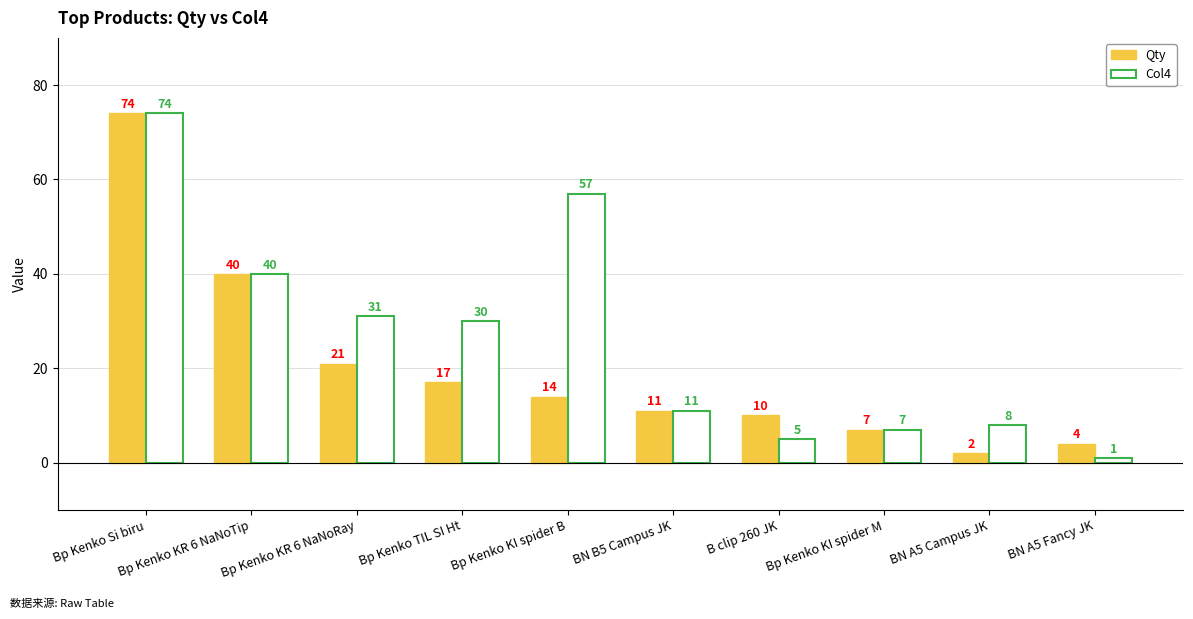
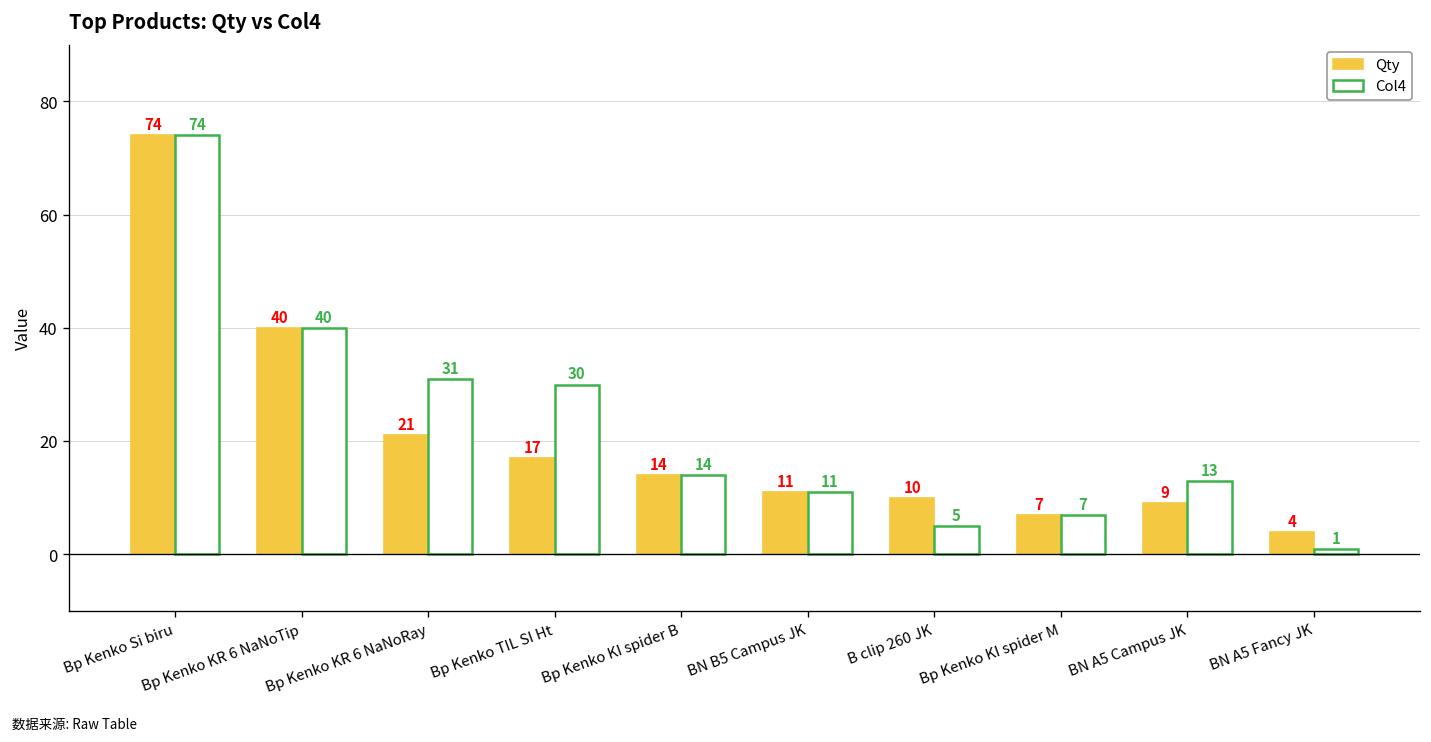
  {
    "Qty": {
      "Bp Kenko Si biru": 74,
      "Bp Kenko KR 6 NaNoTip": 40,
      "Bp Kenko KR 6 NaNoRay": 21,
      "Bp Kenko TIL SI Ht": 17,
      "Bp Kenko KI spider B": 14,
      "BN B5 Campus JK": 11,
      "B clip 260 JK": 10,
      "Bp Kenko KI spider M": 7,
-     "BN A5 Campus JK": 2,
+     "BN A5 Campus JK": 9,
      "BN A5 Fancy JK": 4
    },
    "Col4": {
      "Bp Kenko Si biru": 74,
      "Bp Kenko KR 6 NaNoTip": 40,
      "Bp Kenko KR 6 NaNoRay": 31,
      "Bp Kenko TIL SI Ht": 30,
-     "Bp Kenko KI spider B": 57,
+     "Bp Kenko KI spider B": 14,
      "BN B5 Campus JK": 11,
      "B clip 260 JK": 5,
      "Bp Kenko KI spider M": 7,
-     "BN A5 Campus JK": 8,
+     "BN A5 Campus JK": 13,
      "BN A5 Fancy JK": 1
    }
  }
